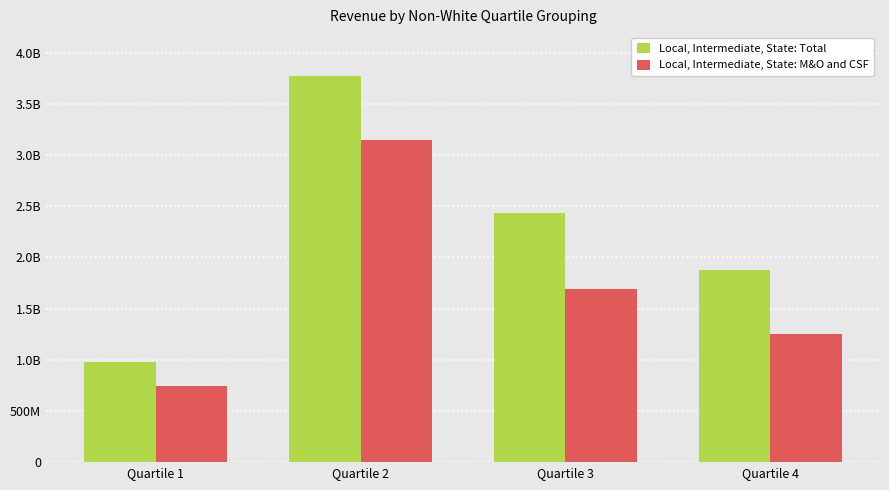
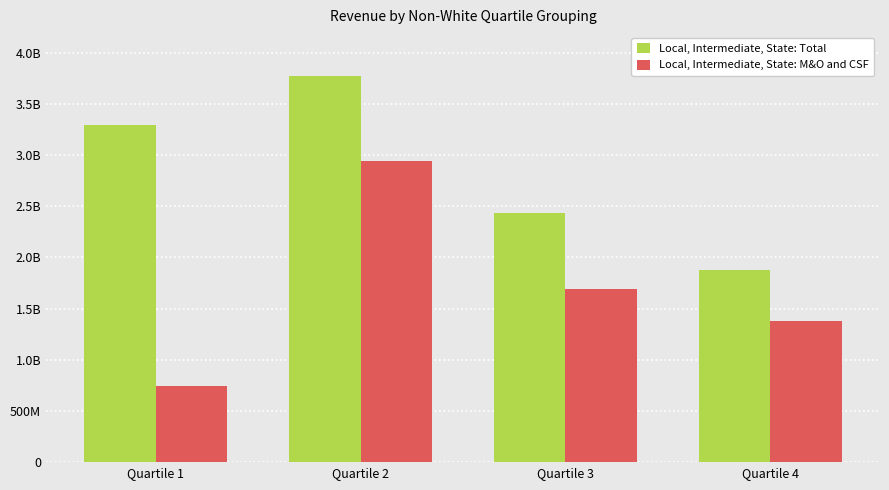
  {
    "Local, Intermediate, State: Total": {
-     "Quartile 1": 970000000,
+     "Quartile 1": 3300000000,
      "Quartile 2": 3770000000,
      "Quartile 3": 2440000000,
      "Quartile 4": 1870000000
    },
    "Local, Intermediate, State: M&O and CSF": {
      "Quartile 1": 740000000,
-     "Quartile 2": 3150000000,
+     "Quartile 2": 2940000000,
      "Quartile 3": 1690000000,
-     "Quartile 4": 1250000000
+     "Quartile 4": 1370000000
    }
  }
